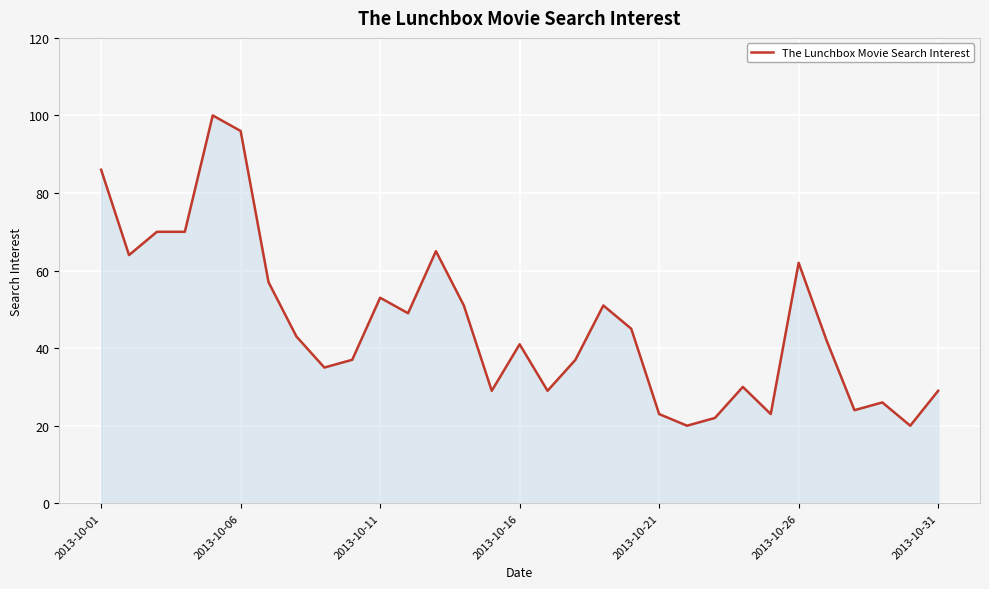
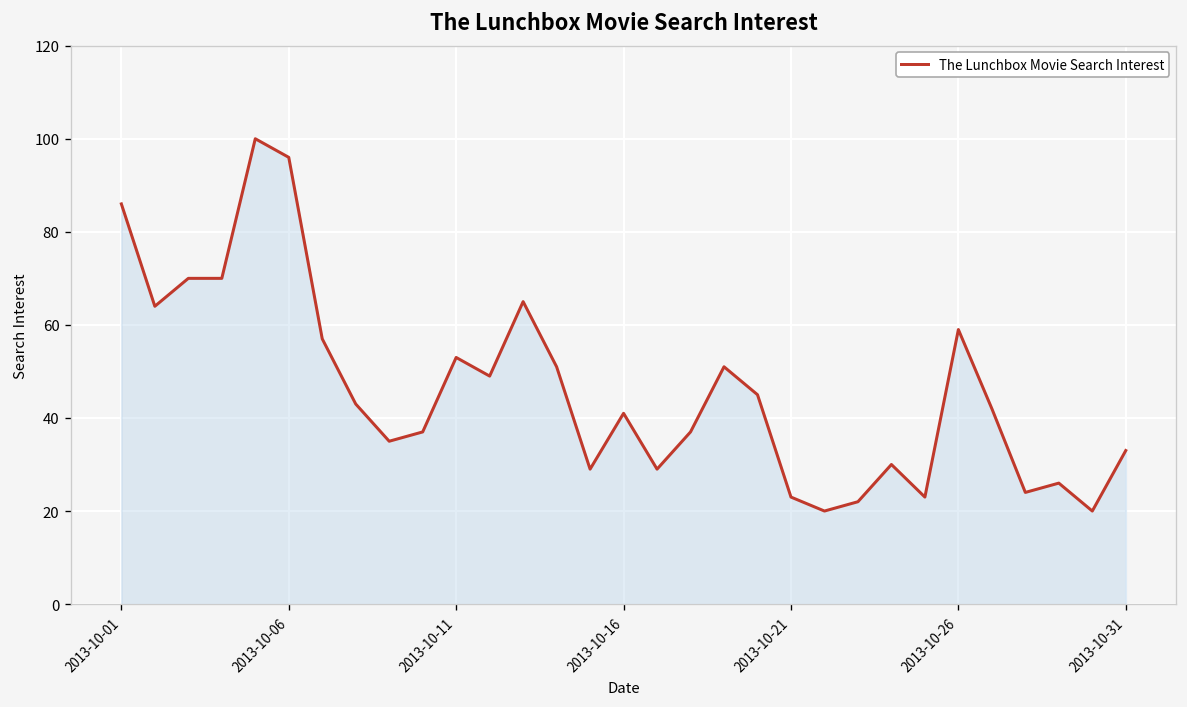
  {
    "2013-10-01": 86,
    "2013-10-06": 96,
    "2013-10-11": 53,
    "2013-10-16": 41,
    "2013-10-21": 23,
-   "2013-10-26": 62,
-   "2013-10-31": 29
+   "2013-10-26": 59,
+   "2013-10-31": 33
  }
